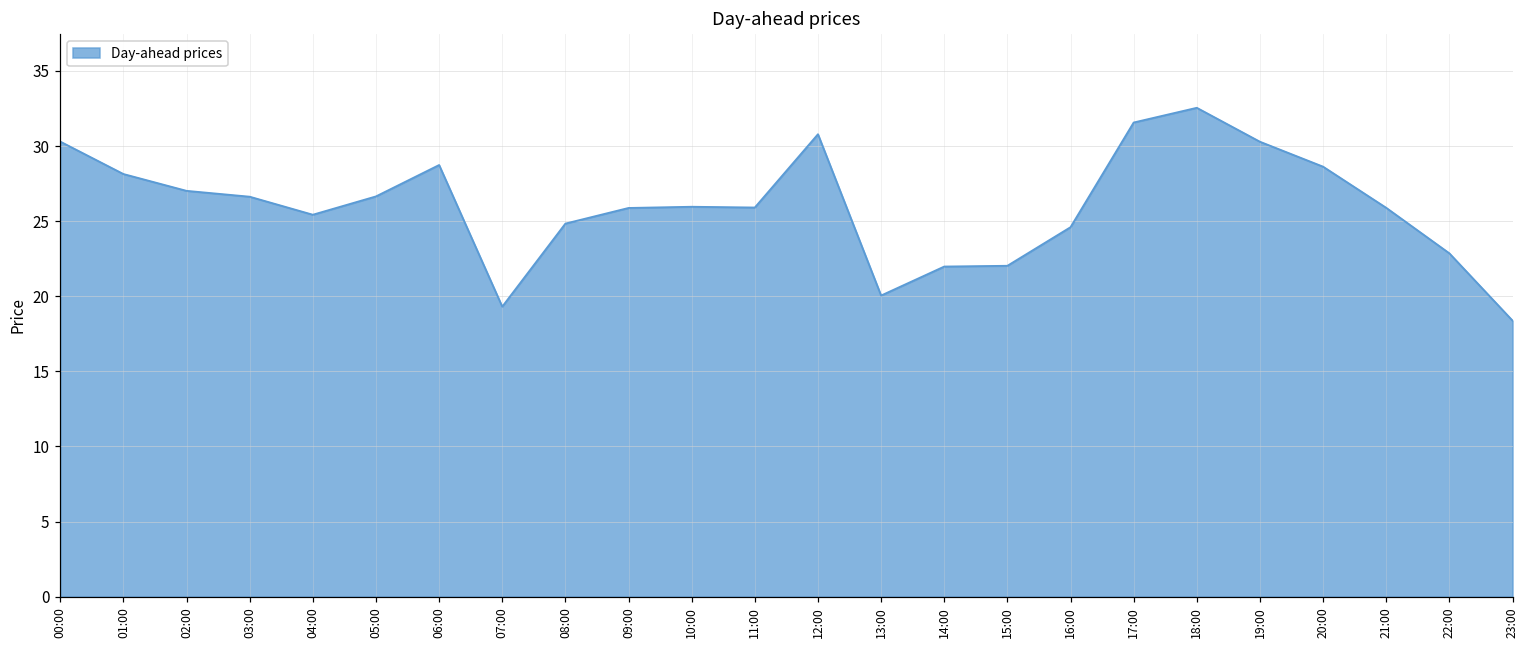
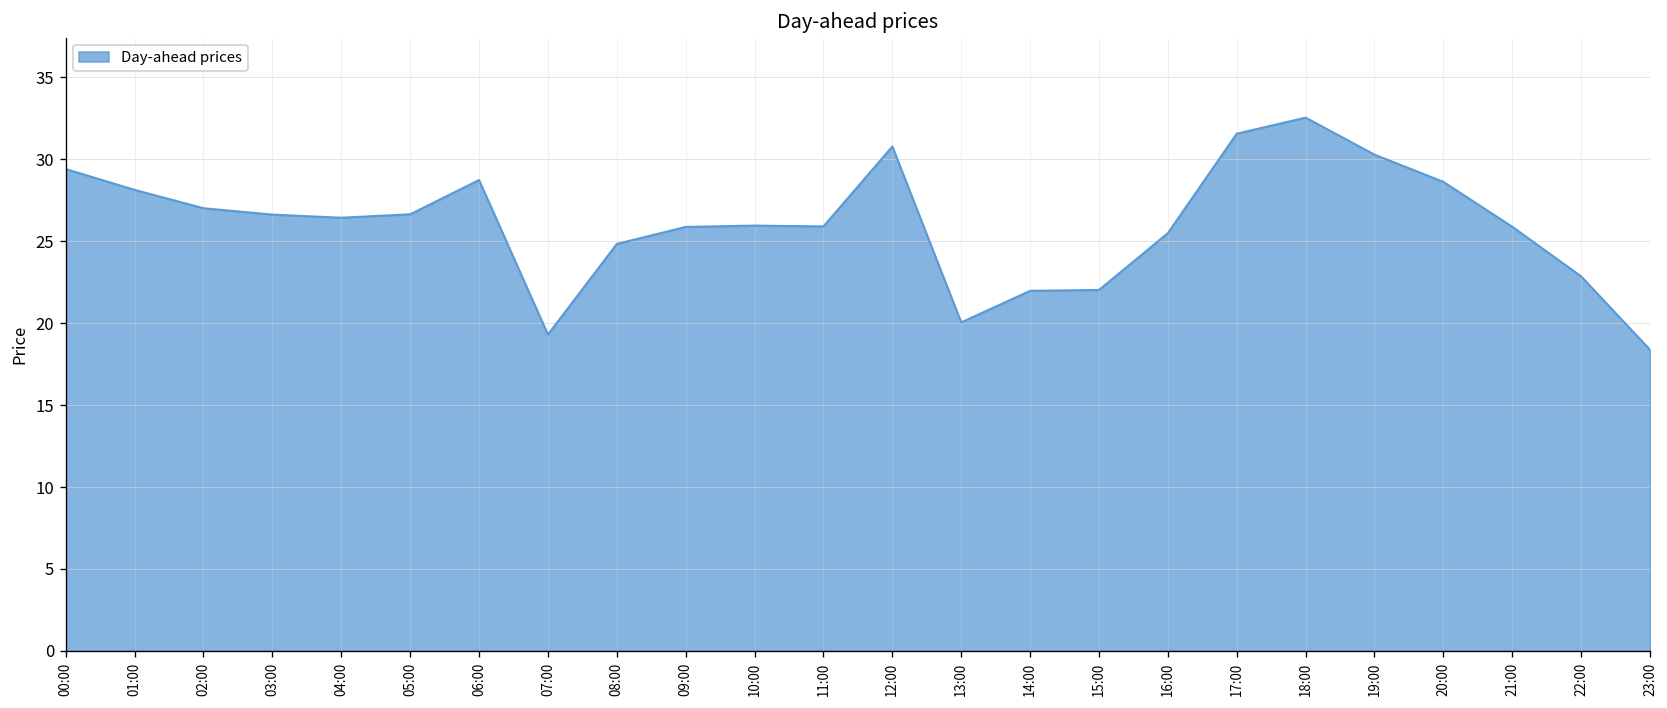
  {
-   "00:00": 30.3,
+   "00:00": 29.4,
    "01:00": 28.1,
    "02:00": 27.0,
    "03:00": 26.6,
-   "04:00": 25.4,
+   "04:00": 26.4,
    "05:00": 26.7,
    "06:00": 28.7,
    "07:00": 19.3,
    "08:00": 24.8,
    "09:00": 25.9,
    "10:00": 26.0,
    "11:00": 25.9,
    "12:00": 30.8,
    "13:00": 20.1,
    "14:00": 22.0,
    "15:00": 22.0,
-   "16:00": 24.6,
+   "16:00": 25.5,
    "17:00": 31.6,
    "18:00": 32.6,
    "19:00": 30.3,
    "20:00": 28.6,
    "21:00": 25.9,
    "22:00": 22.9,
    "23:00": 18.4
  }
